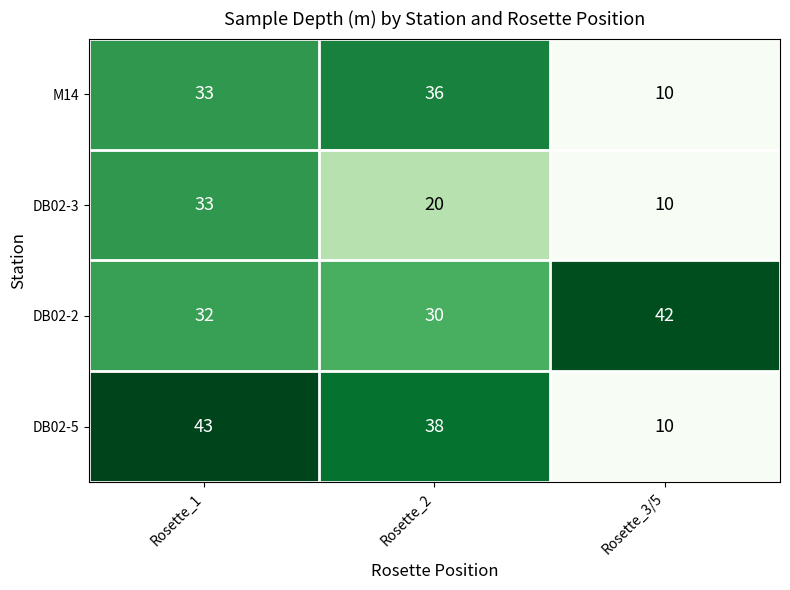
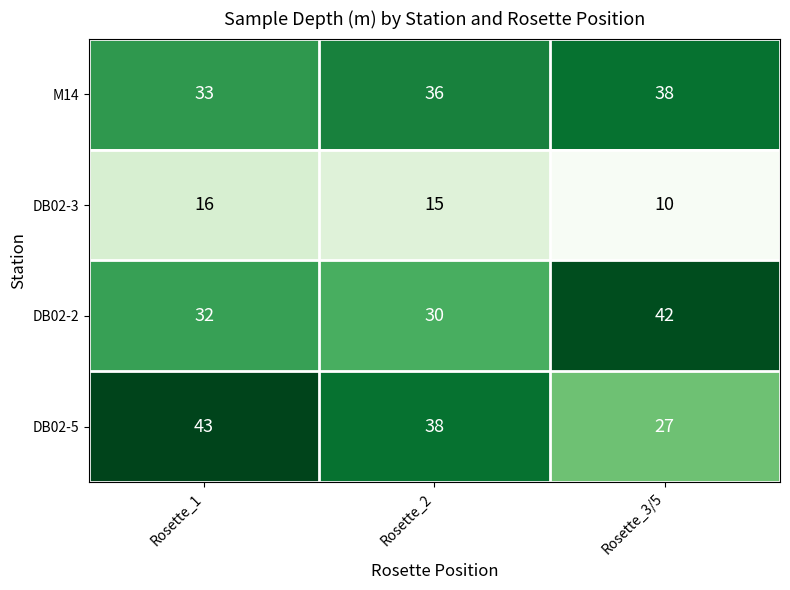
  {
    "M14": {
      "Rosette_1": 33,
      "Rosette_2": 36,
-     "Rosette_3/5": 10
+     "Rosette_3/5": 38
    },
    "DB02-3": {
-     "Rosette_1": 33,
-     "Rosette_2": 20,
+     "Rosette_1": 16,
+     "Rosette_2": 15,
      "Rosette_3/5": 10
    },
    "DB02-2": {
      "Rosette_1": 32,
      "Rosette_2": 30,
      "Rosette_3/5": 42
    },
    "DB02-5": {
      "Rosette_1": 43,
      "Rosette_2": 38,
-     "Rosette_3/5": 10
+     "Rosette_3/5": 27
    }
  }
